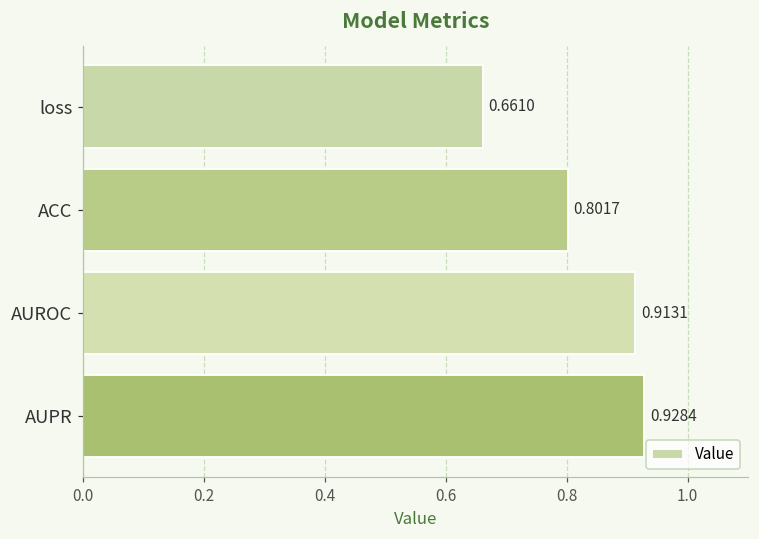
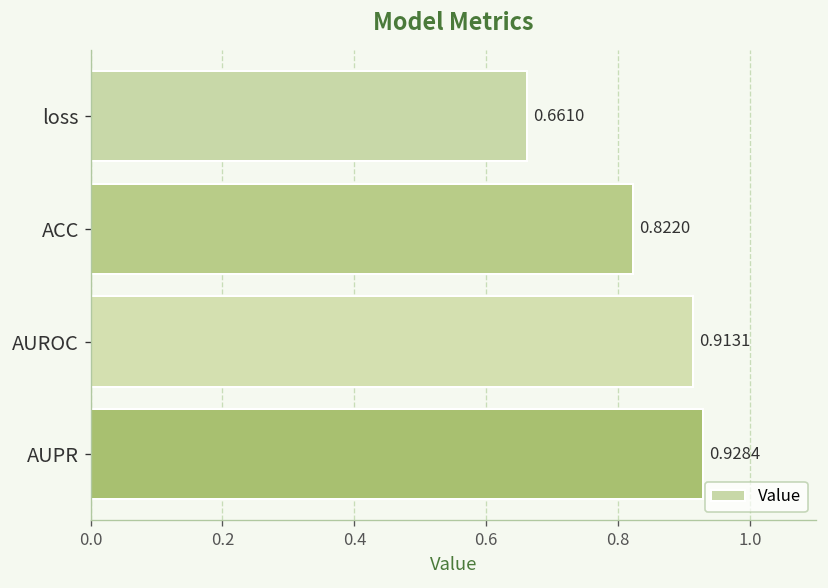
  {
    "loss": 0.6610,
-   "ACC": 0.8017,
+   "ACC": 0.8220,
    "AUROC": 0.9131,
    "AUPR": 0.9284
  }
